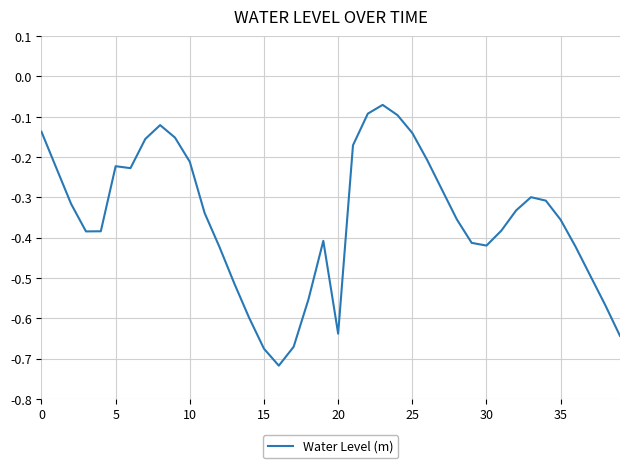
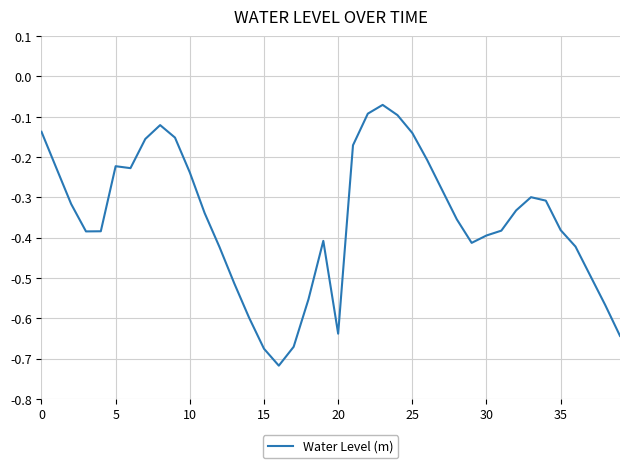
  {
    "0": -0.14,
    "5": -0.22,
-   "10": -0.21,
+   "10": -0.24,
    "15": -0.68,
    "20": -0.64,
    "25": -0.14,
-   "30": -0.42,
-   "35": -0.36
+   "30": -0.39,
+   "35": -0.38
  }
